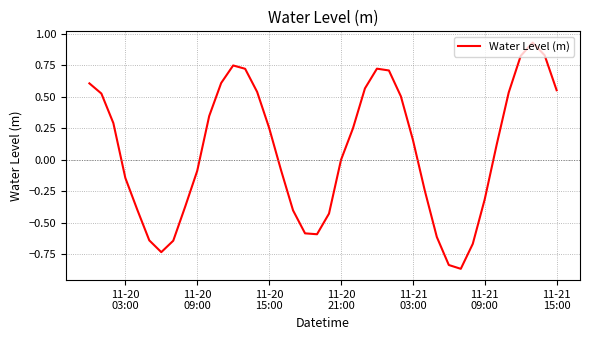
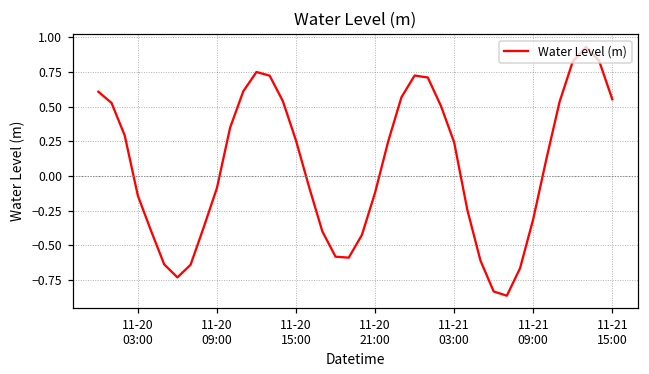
  {
    "11-20 03:00": -0.14,
    "11-20 09:00": -0.09,
    "11-20 15:00": 0.26,
-   "11-20 21:00": 0.00,
-   "11-21 03:00": 0.16,
+   "11-20 21:00": -0.12,
+   "11-21 03:00": 0.24,
    "11-21 09:00": -0.31,
    "11-21 15:00": 0.55
  }
